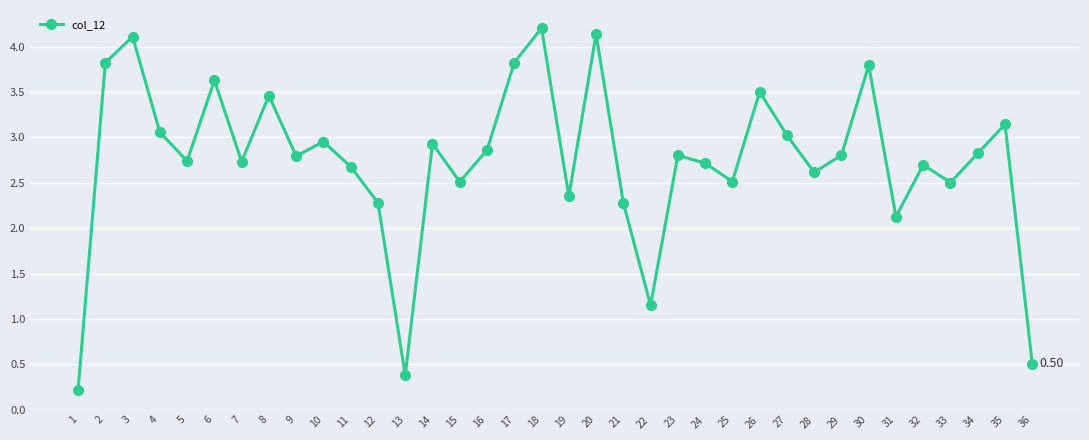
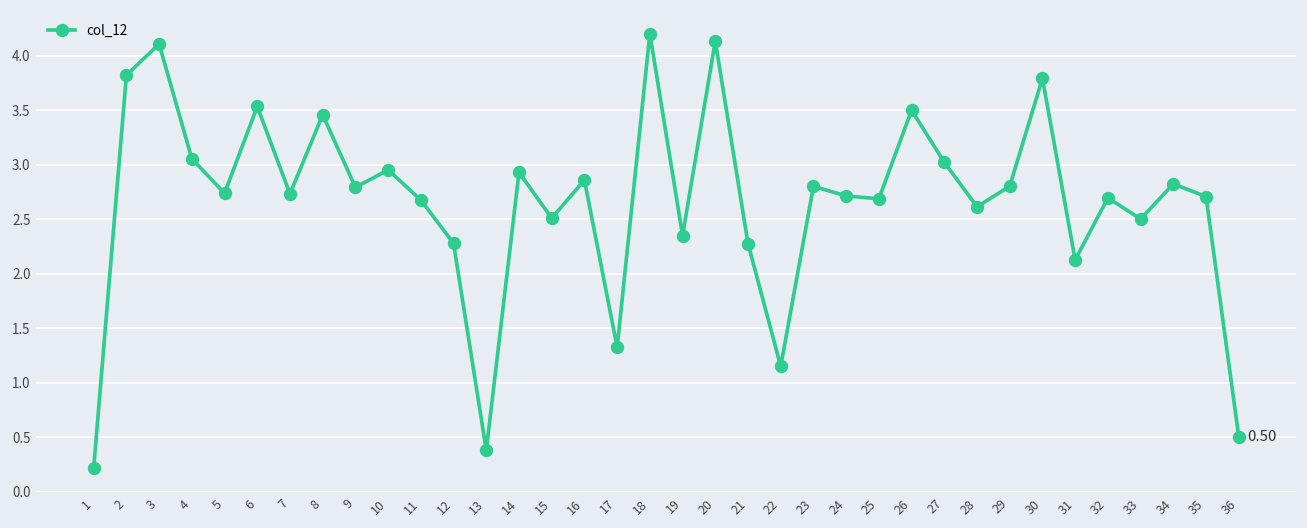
  {
    "1": 0.2,
    "2": 3.8,
    "3": 4.1,
    "4": 3.1,
    "5": 2.7,
-   "6": 3.6,
+   "6": 3.5,
    "7": 2.7,
    "8": 3.5,
    "9": 2.8,
    "10": 3.0,
    "11": 2.7,
    "12": 2.3,
    "13": 0.4,
    "14": 2.9,
    "15": 2.5,
    "16": 2.9,
-   "17": 3.8,
+   "17": 1.3,
    "18": 4.2,
    "19": 2.4,
    "20": 4.1,
    "21": 2.3,
    "22": 1.2,
    "23": 2.8,
    "24": 2.7,
-   "25": 2.5,
+   "25": 2.7,
    "26": 3.5,
    "27": 3.0,
    "28": 2.6,
    "29": 2.8,
    "30": 3.8,
    "31": 2.1,
    "32": 2.7,
    "33": 2.5,
    "34": 2.8,
-   "35": 3.1
+   "35": 2.7
  }
